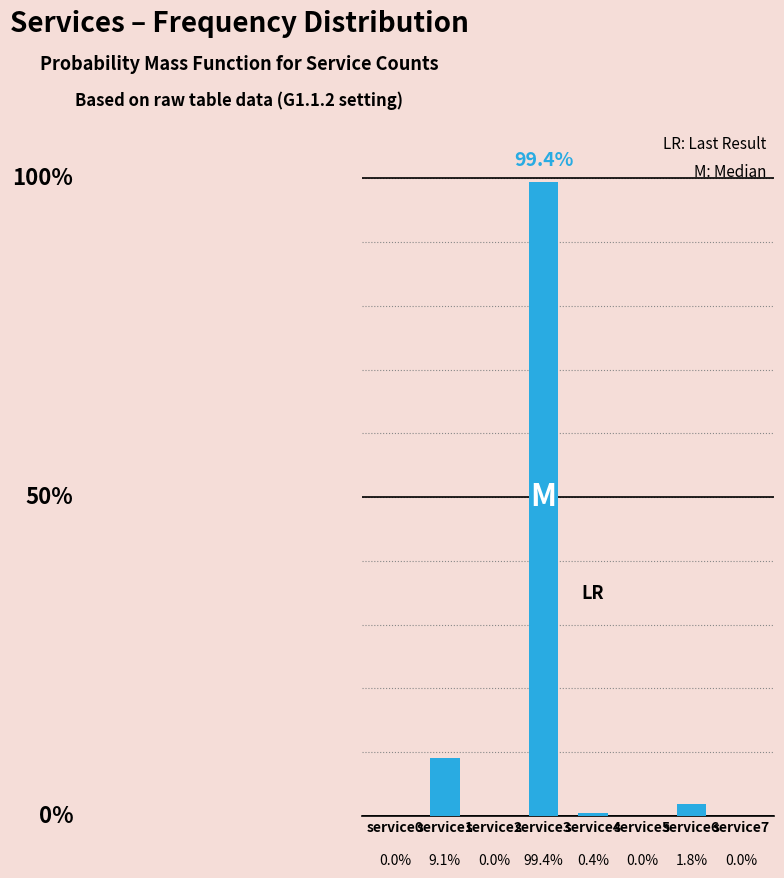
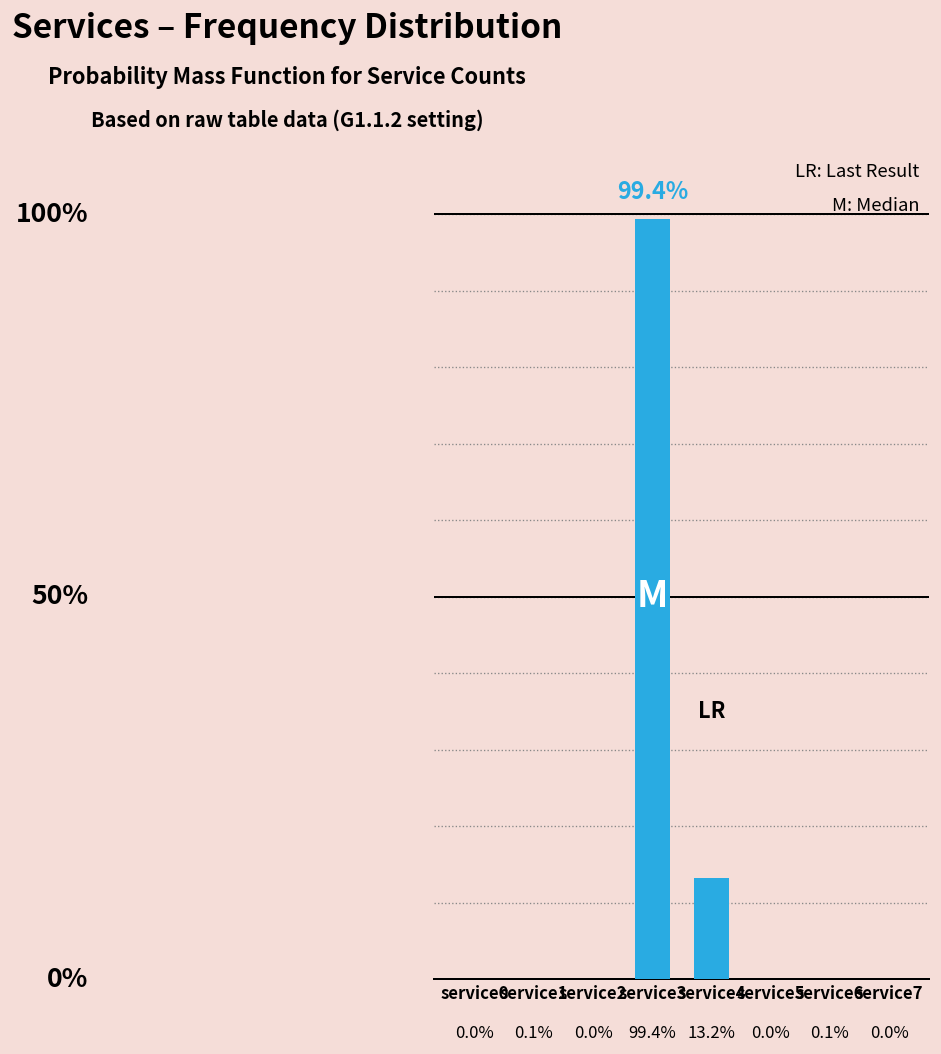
  {
-   "service1": "9.1%",
+   "service1": "0.1%",
    "service3": "99.4%",
-   "service4": "0.4%",
-   "service6": "1.8%"
+   "service4": "13.2%",
+   "service6": "0.1%"
  }
